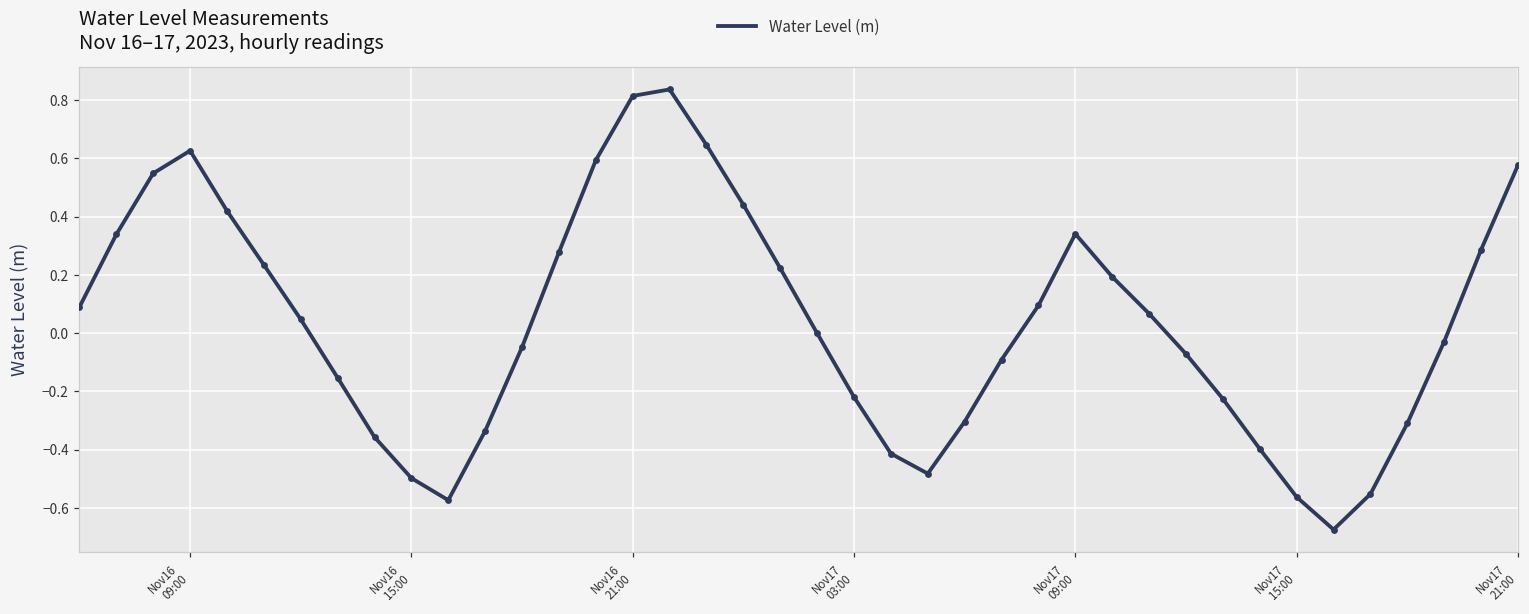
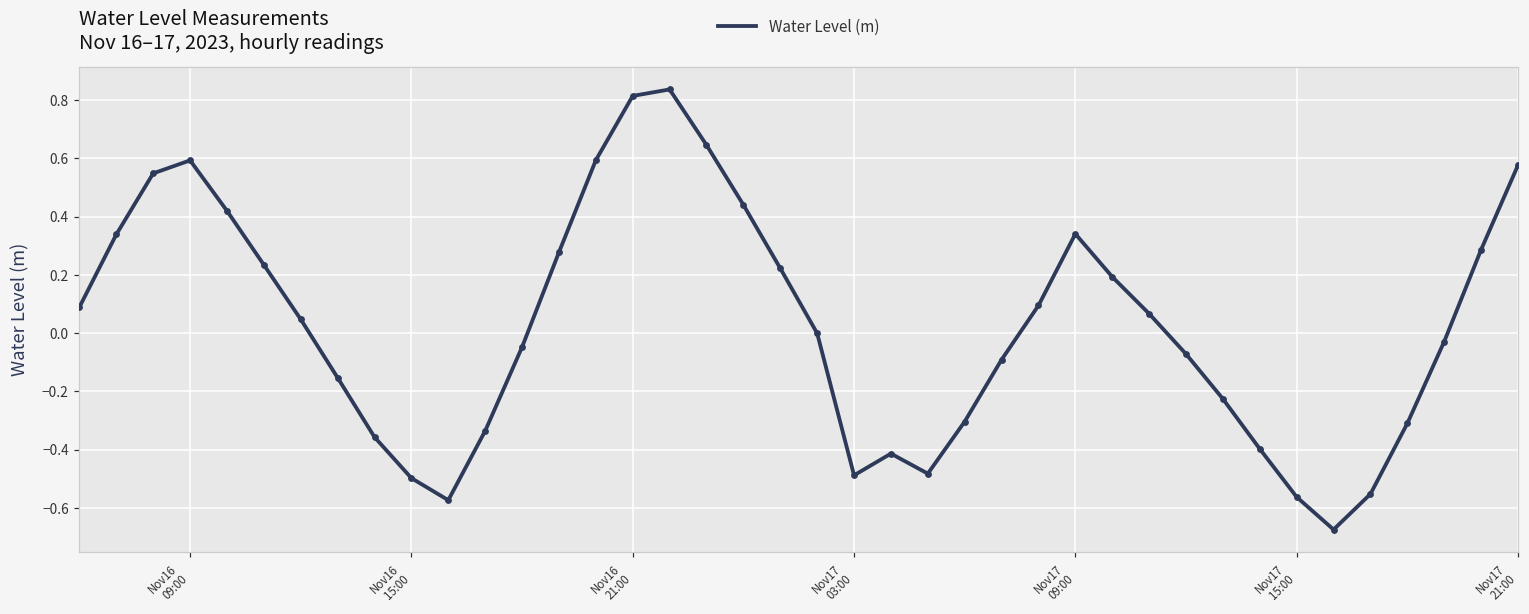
  {
-   "Nov16 09:00": 0.63,
+   "Nov16 09:00": 0.59,
    "Nov16 15:00": -0.50,
    "Nov16 21:00": 0.81,
-   "Nov17 03:00": -0.22,
+   "Nov17 03:00": -0.49,
    "Nov17 09:00": 0.34,
    "Nov17 15:00": -0.56,
    "Nov17 21:00": 0.58
  }
